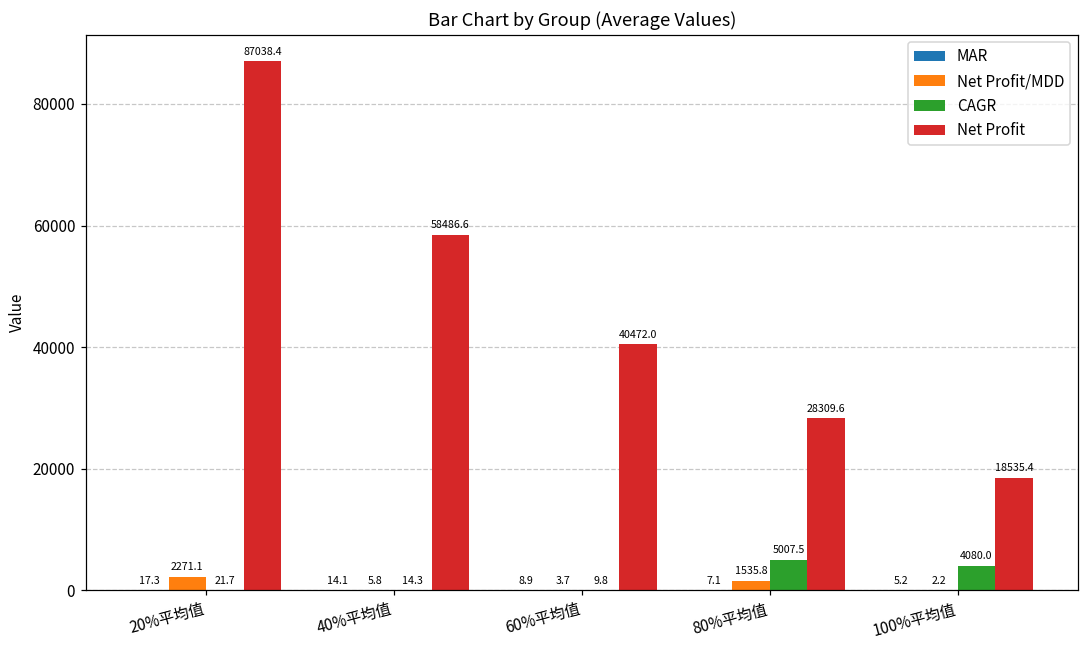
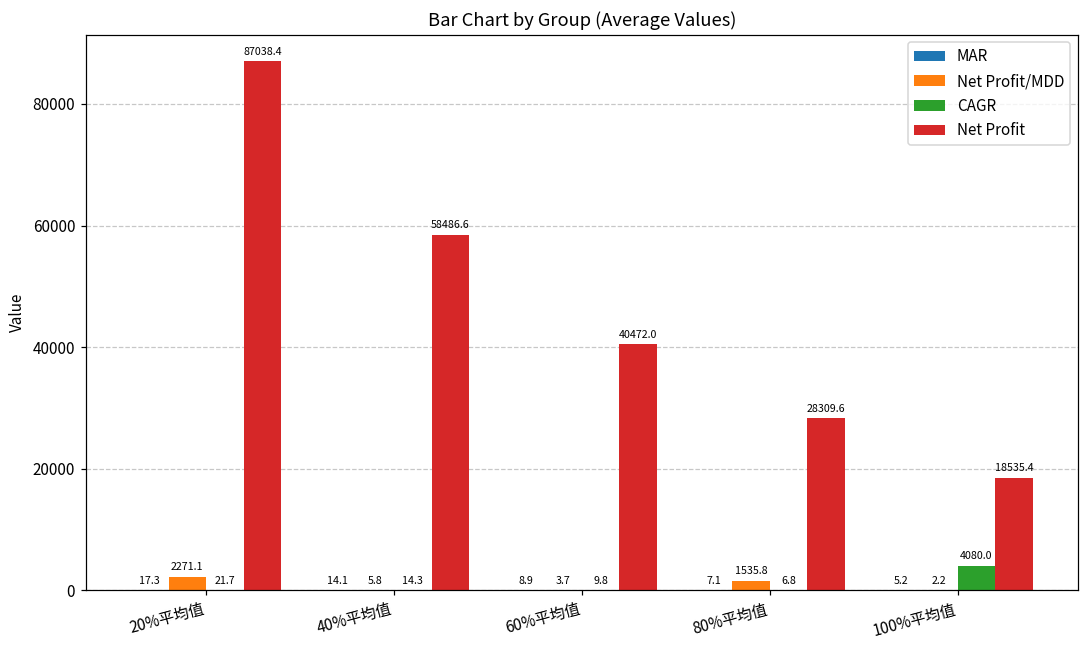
  {
    "MAR": {
      "20%平均值": 17.3,
      "40%平均值": 14.1,
      "60%平均值": 8.9,
      "80%平均值": 7.1,
      "100%平均值": 5.2
    },
    "Net Profit/MDD": {
      "20%平均值": 2271.1,
      "40%平均值": 5.8,
      "60%平均值": 3.7,
      "80%平均值": 1535.8,
      "100%平均值": 2.2
    },
    "CAGR": {
      "20%平均值": 21.7,
      "40%平均值": 14.3,
      "60%平均值": 9.8,
-     "80%平均值": 5007.5,
+     "80%平均值": 6.8,
      "100%平均值": 4080.0
    },
    "Net Profit": {
      "20%平均值": 87038.4,
      "40%平均值": 58486.6,
      "60%平均值": 40472.0,
      "80%平均值": 28309.6,
      "100%平均值": 18535.4
    }
  }
